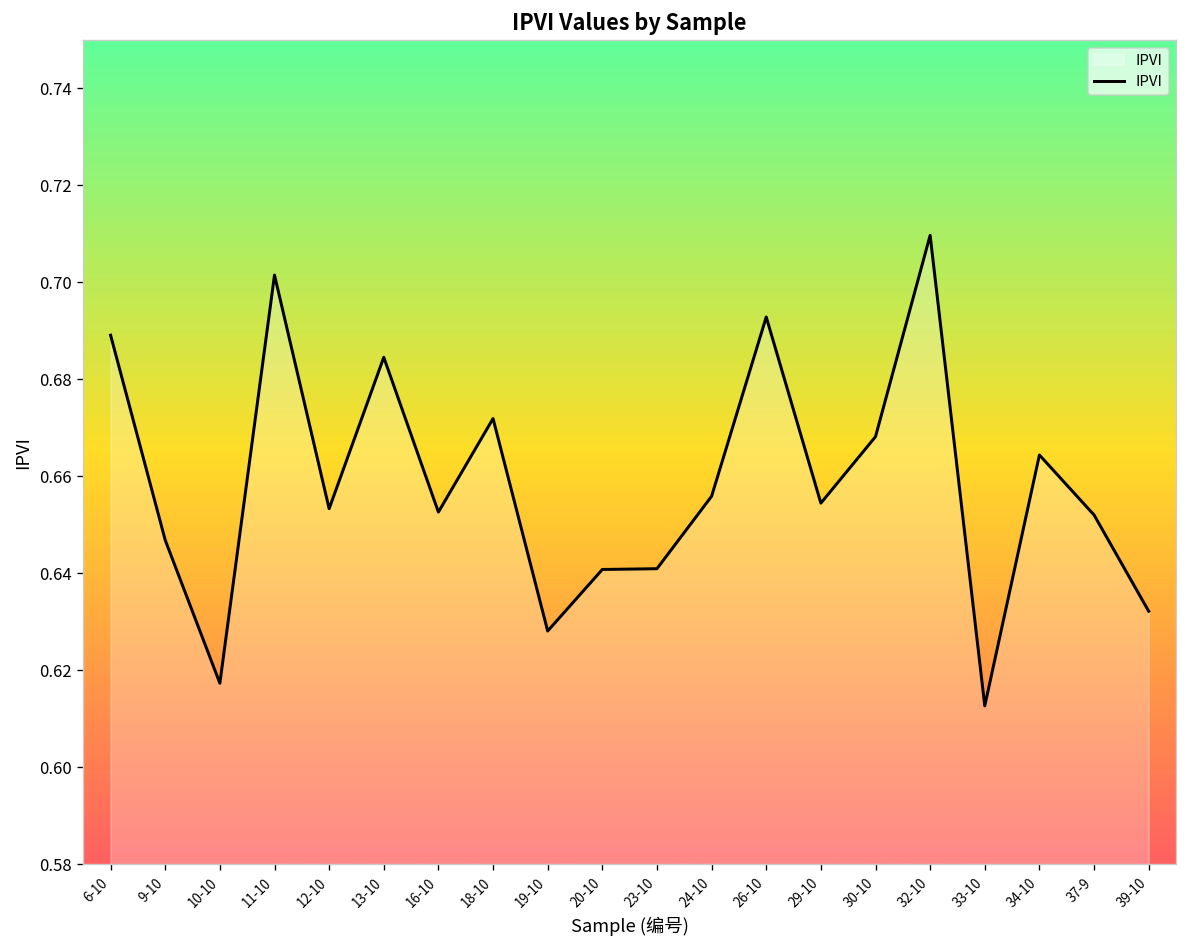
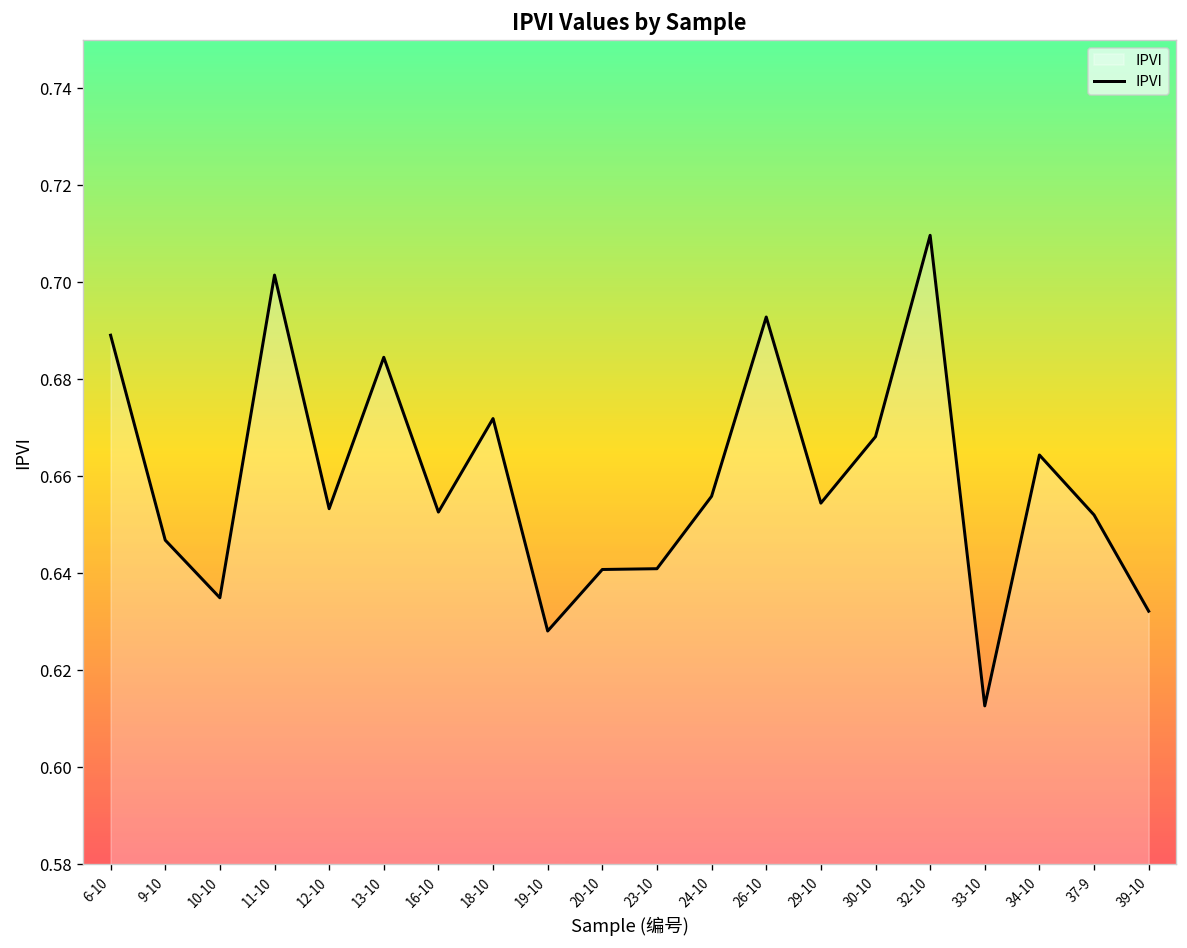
  {
    "6-10": 0.689,
    "9-10": 0.647,
-   "10-10": 0.617,
+   "10-10": 0.635,
    "11-10": 0.702,
    "12-10": 0.653,
    "13-10": 0.685,
    "16-10": 0.653,
    "18-10": 0.672,
    "19-10": 0.628,
    "20-10": 0.641,
    "23-10": 0.641,
    "24-10": 0.656,
    "26-10": 0.693,
    "29-10": 0.654,
    "30-10": 0.668,
    "32-10": 0.710,
    "33-10": 0.613,
    "34-10": 0.664,
    "37-9": 0.652,
    "39-10": 0.632
  }
